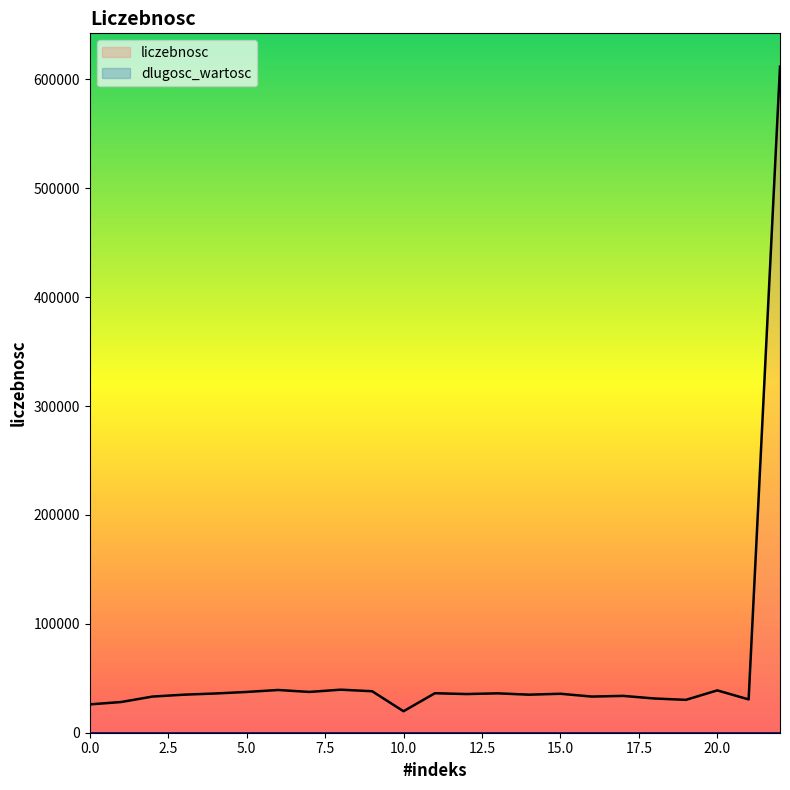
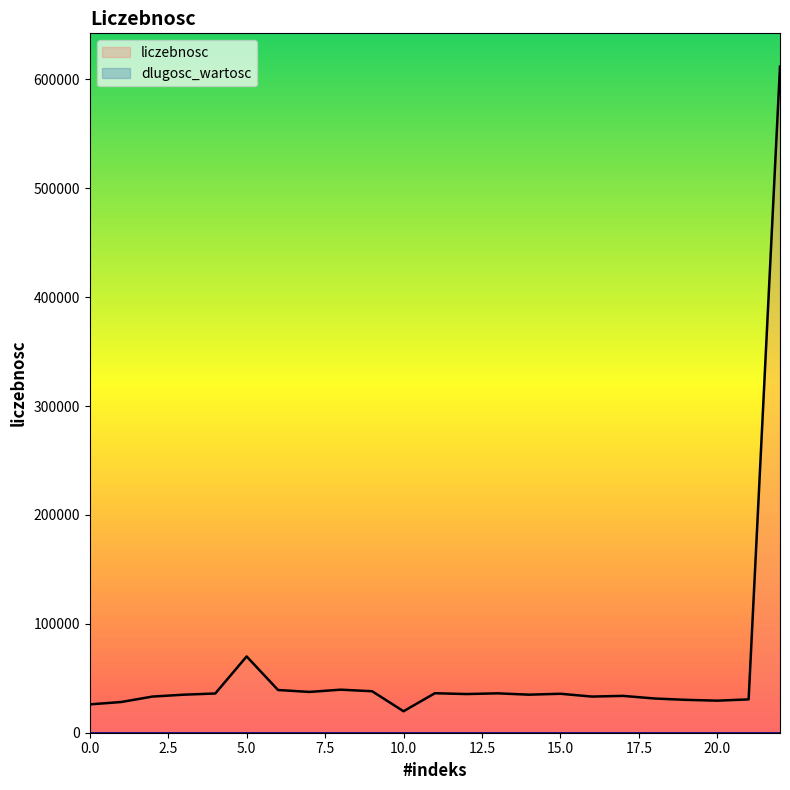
  {
    "liczebnosc": {
      "0.0": 26000,
-     "5.0": 37000,
+     "5.0": 70000,
      "10.0": 20000,
      "15.0": 36000,
-     "20.0": 39000
+     "20.0": 29000
    },
    "dlugosc_wartosc": {
      "0.0": 0,
      "5.0": 0,
      "10.0": 0,
      "15.0": 0,
      "20.0": 0
    }
  }
